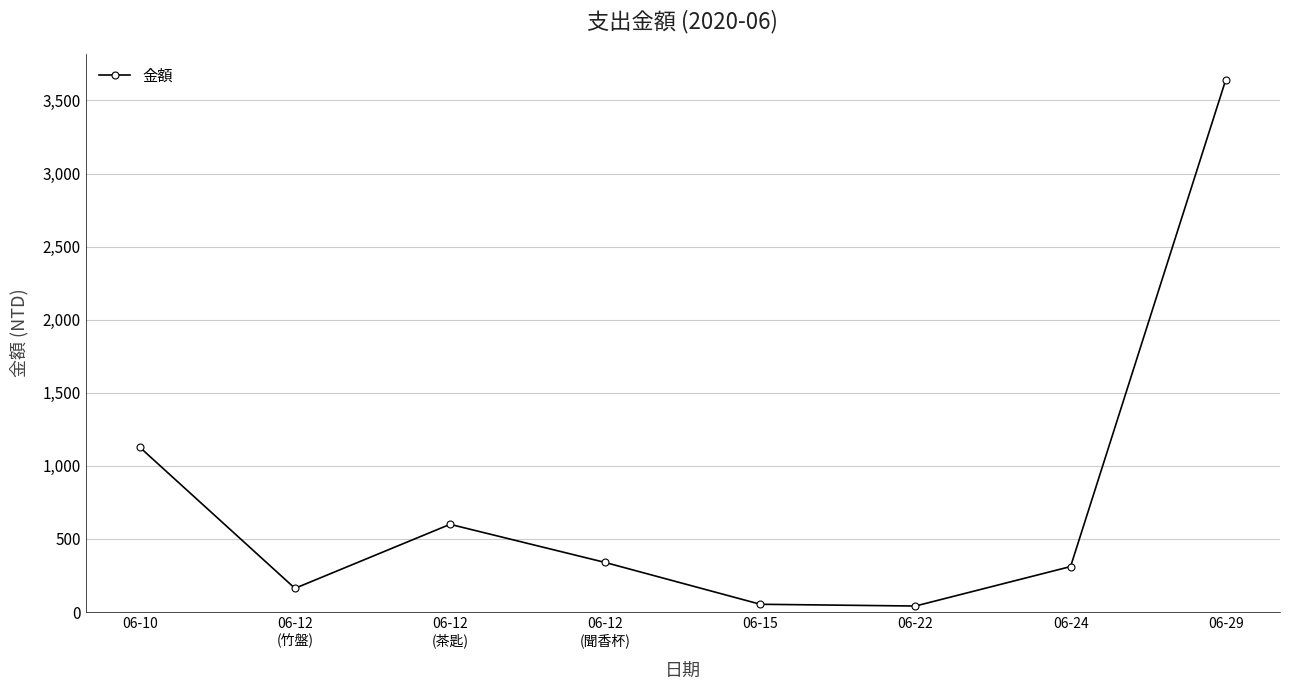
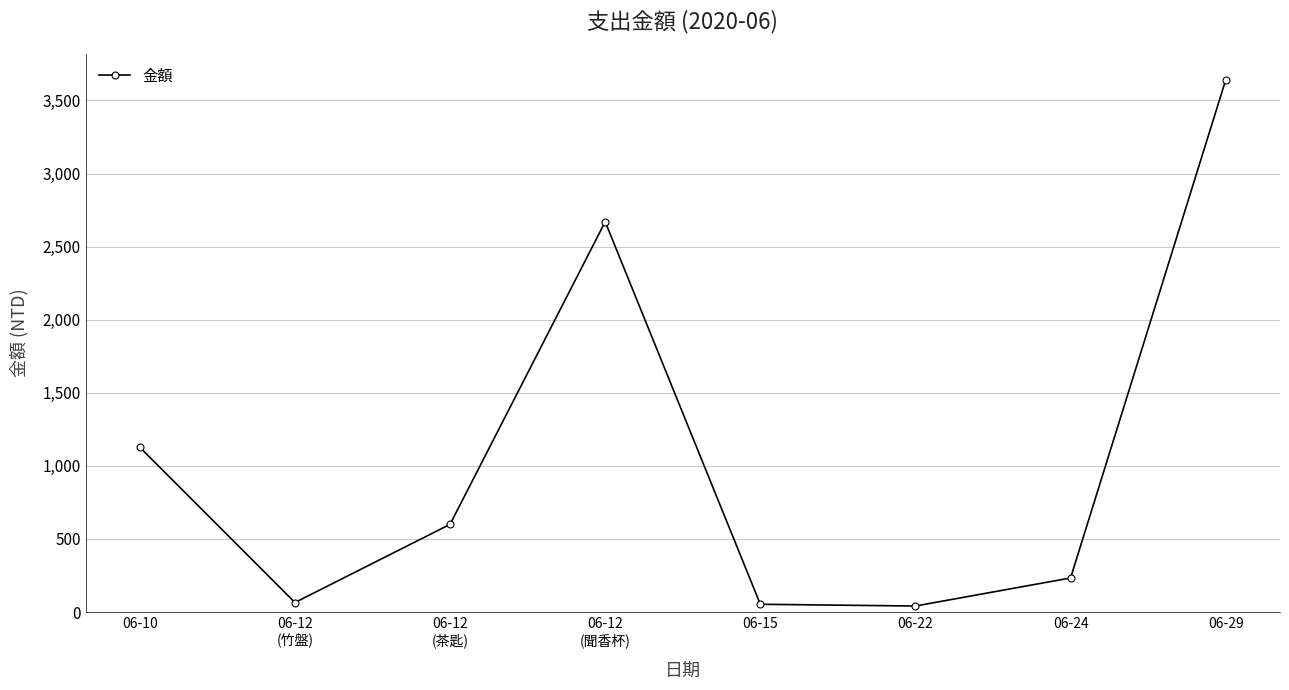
  {
    "06-10": "1,130",
-   "06-12 (竹盤)": "160",
+   "06-12 (竹盤)": "70",
    "06-12 (茶匙)": "600",
-   "06-12 (聞香杯)": "340",
+   "06-12 (聞香杯)": "2,670",
    "06-15": "50",
    "06-22": "40",
-   "06-24": "310",
+   "06-24": "230",
    "06-29": "3,640"
  }
